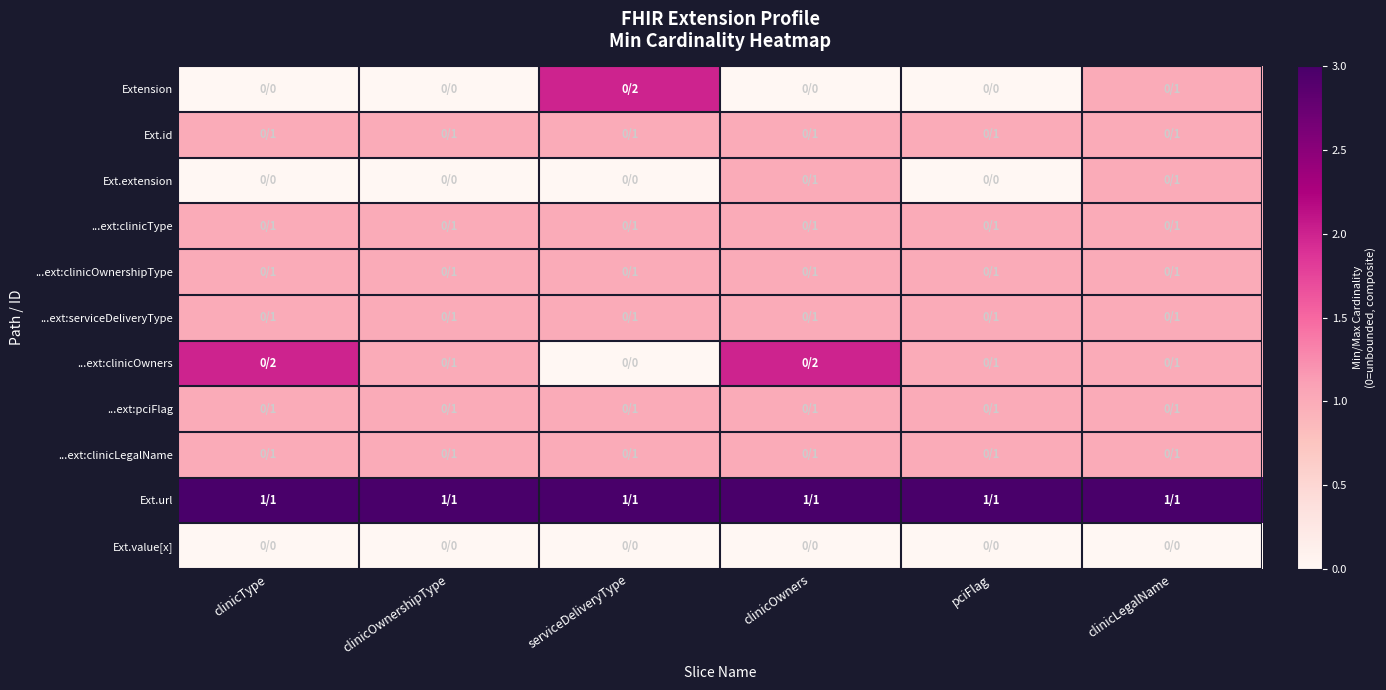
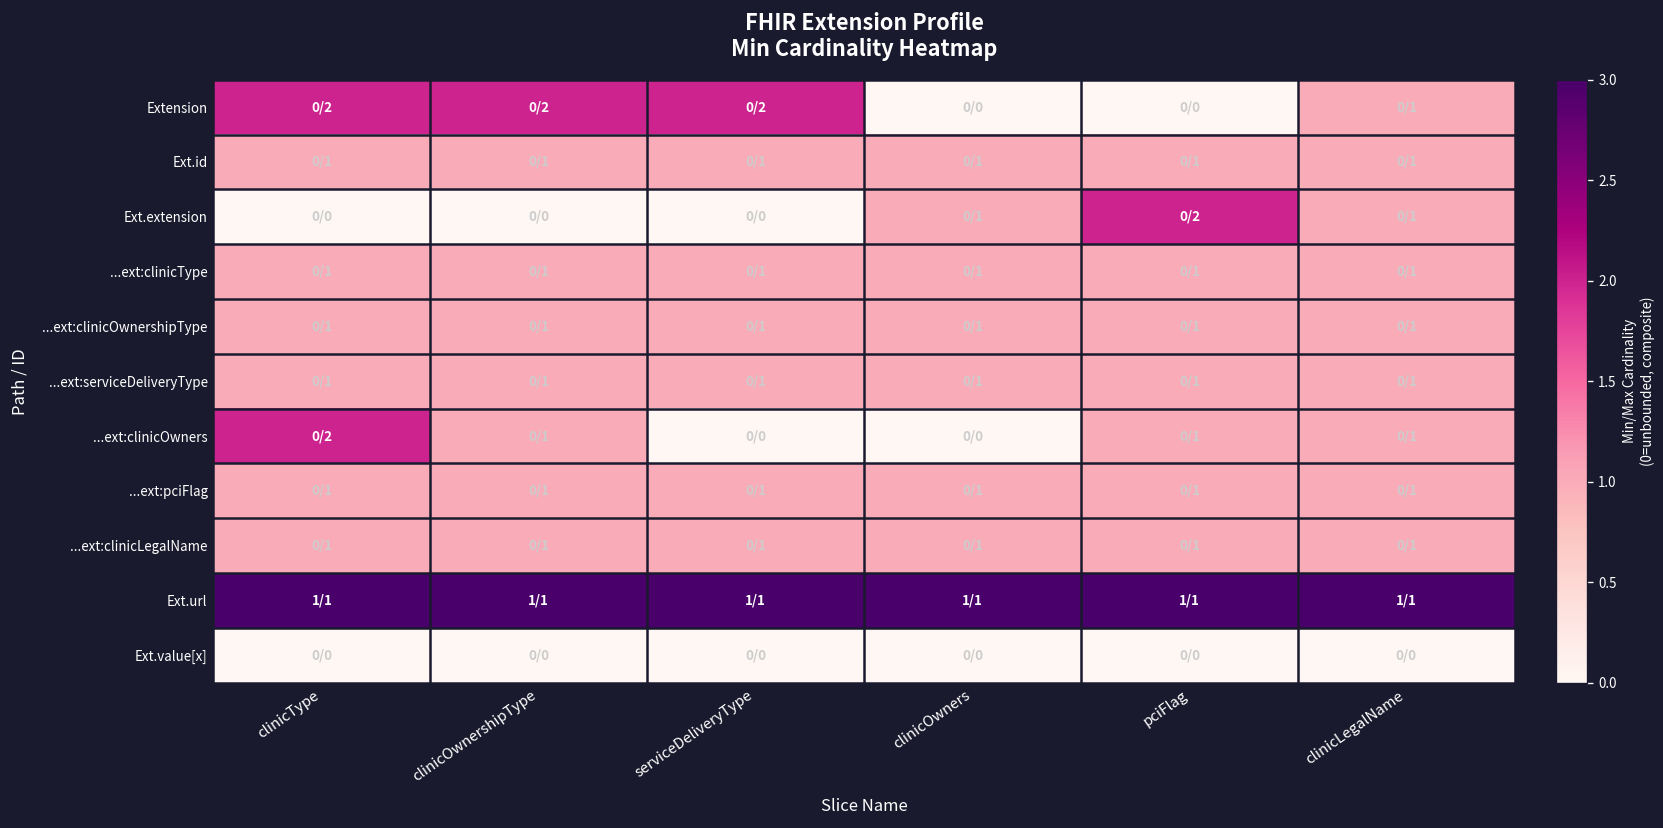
  {
    "Extension": {
-     "clinicType": 0,
-     "clinicOwnershipType": 0
+     "clinicType": 2,
+     "clinicOwnershipType": 2
    },
    "Ext.extension": {
-     "pciFlag": 0
+     "pciFlag": 2
    },
    "...ext:clinicOwners": {
-     "clinicOwners": 2
+     "clinicOwners": 0
    }
  }
